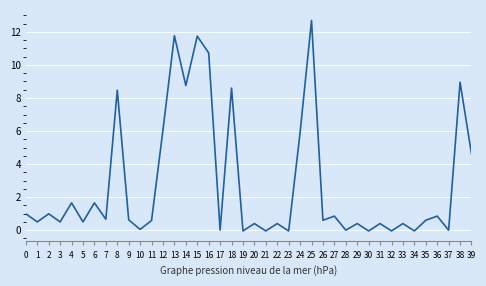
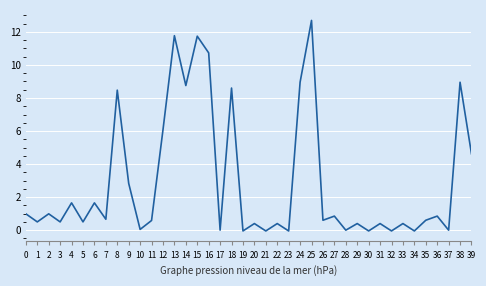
  {
    "0": 1.0,
    "1": 0.5,
    "2": 1.0,
    "3": 0.5,
    "4": 1.7,
    "5": 0.5,
    "6": 1.7,
    "7": 0.7,
    "8": 8.5,
-   "9": 0.6,
+   "9": 2.8,
    "10": 0.0,
    "11": 0.6,
    "12": 6.1,
    "13": 11.8,
    "14": 8.8,
    "15": 11.7,
    "16": 10.7,
    "17": 0.0,
    "18": 8.6,
    "19": 0.0,
    "20": 0.4,
    "21": 0.0,
    "22": 0.4,
    "23": 0.0,
-   "24": 5.9,
+   "24": 9.0,
    "25": 12.7,
    "26": 0.6,
    "27": 0.9,
    "28": 0.0,
    "29": 0.4,
    "30": 0.0,
    "31": 0.4,
    "32": 0.0,
    "33": 0.4,
    "34": 0.0,
    "35": 0.6,
    "36": 0.9,
    "37": 0.0,
    "38": 9.0,
    "39": 4.6
  }
